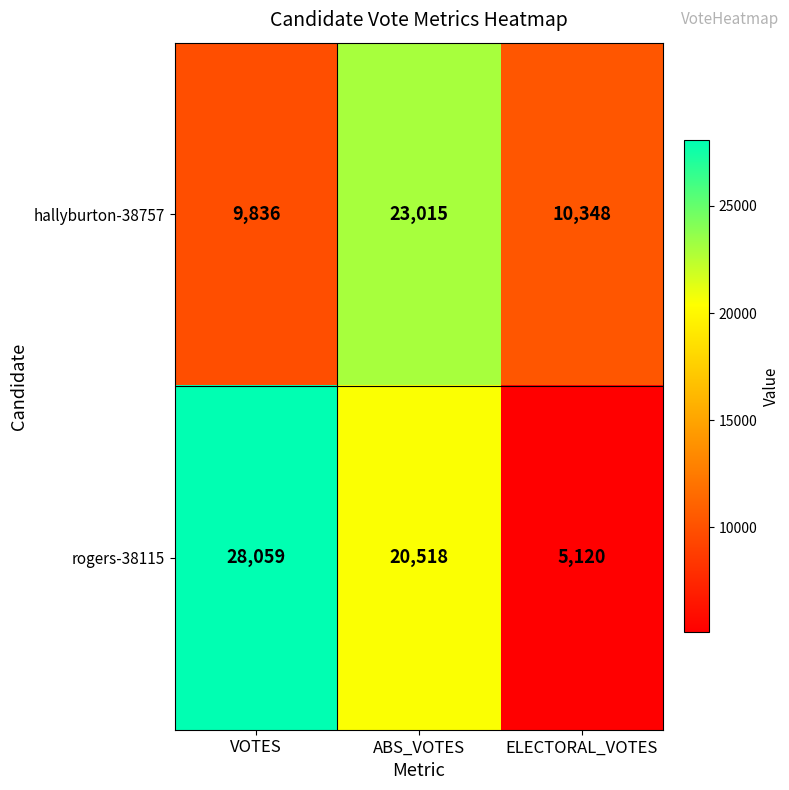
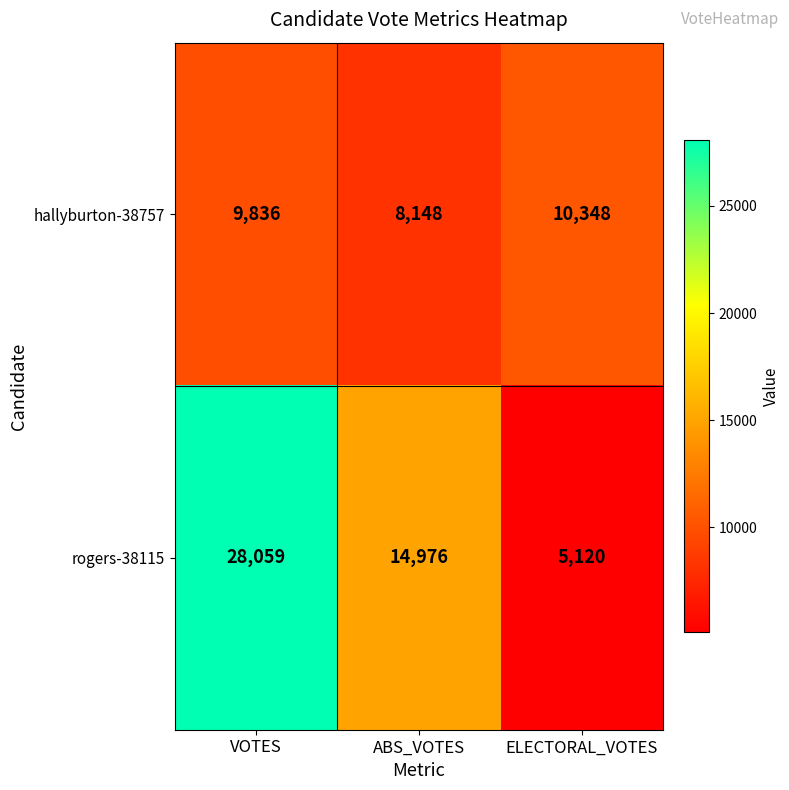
  {
    "hallyburton-38757": {
      "VOTES": "9,836",
-     "ABS_VOTES": "23,015",
+     "ABS_VOTES": "8,148",
      "ELECTORAL_VOTES": "10,348"
    },
    "rogers-38115": {
      "VOTES": "28,059",
-     "ABS_VOTES": "20,518",
+     "ABS_VOTES": "14,976",
      "ELECTORAL_VOTES": "5,120"
    }
  }
